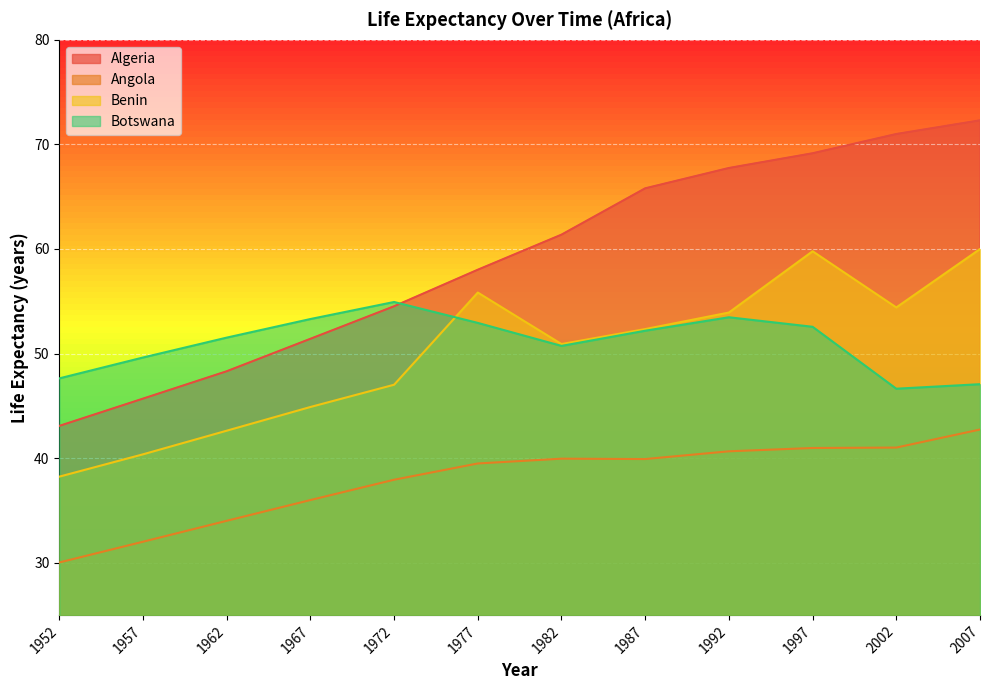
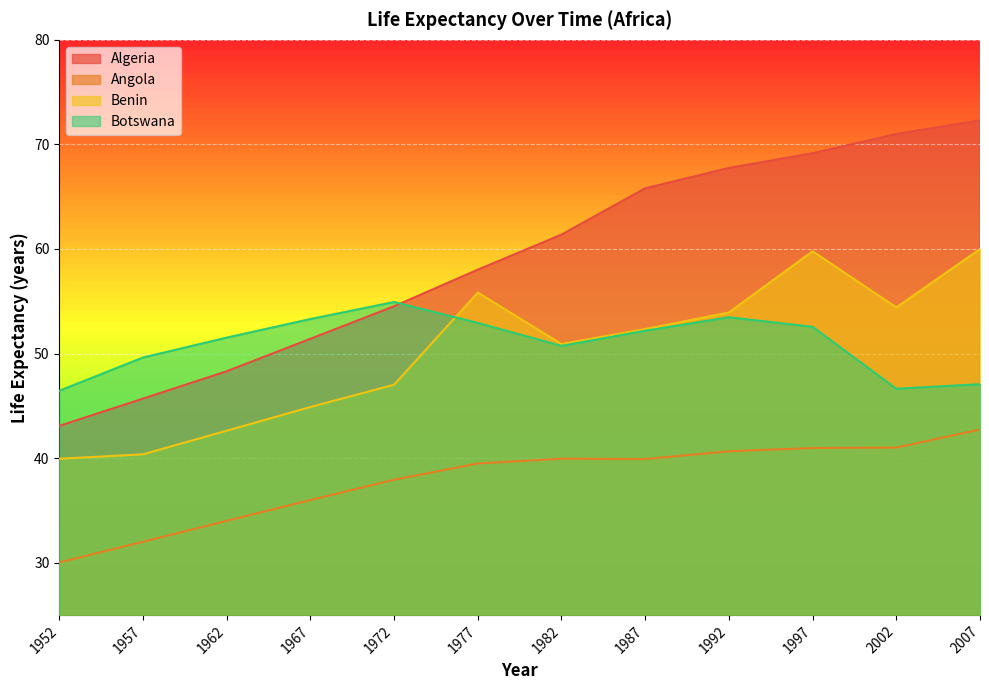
  {
    "Benin": {
-     "1952": 38.2,
+     "1952": 39.9,
      "1957": 40.4,
      "1962": 42.6,
      "1967": 44.9,
      "1972": 47.0,
      "1977": 55.8,
      "1992": 53.9,
      "1997": 59.8,
      "2002": 54.4,
      "2007": 60.0
    },
    "Botswana": {
-     "1952": 47.6,
+     "1952": 46.4,
      "1957": 49.6,
      "1962": 51.5,
      "1967": 53.3,
      "1972": 54.9,
      "1977": 52.9,
      "1992": 53.5,
      "1997": 52.6,
      "2002": 46.6,
      "2007": 47.1
    }
  }
